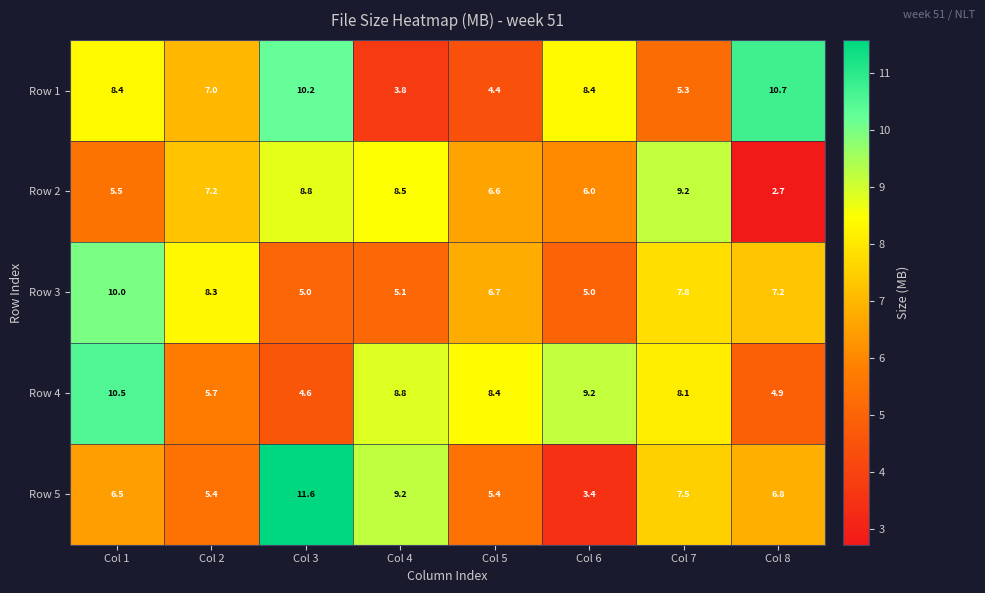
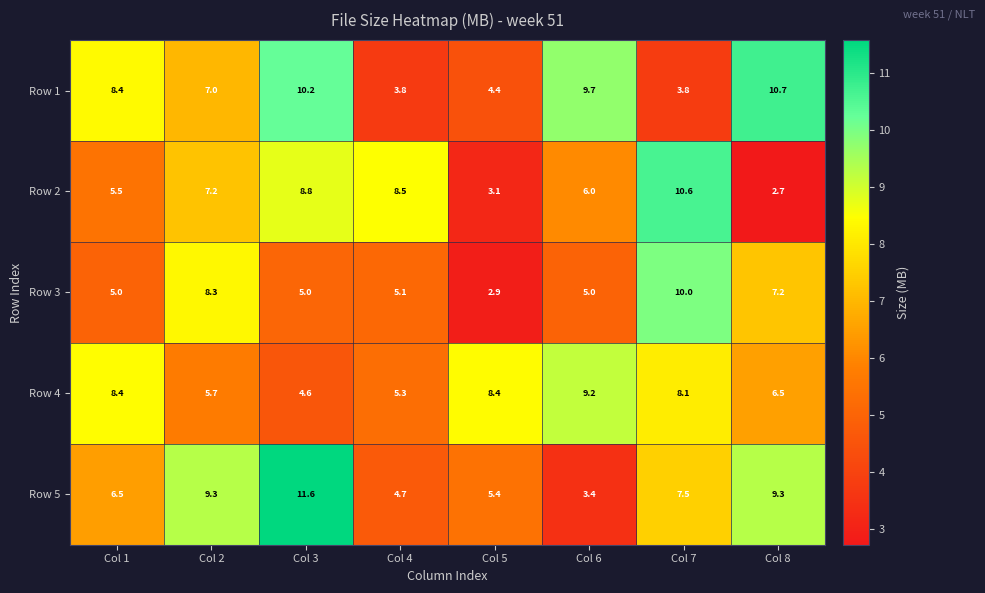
  {
    "Row 1": {
      "Col 1": 8.4,
      "Col 2": 7.0,
      "Col 3": 10.2,
      "Col 4": 3.8,
      "Col 5": 4.4,
-     "Col 6": 8.4,
-     "Col 7": 5.3,
+     "Col 6": 9.7,
+     "Col 7": 3.8,
      "Col 8": 10.7
    },
    "Row 2": {
      "Col 1": 5.5,
      "Col 2": 7.2,
      "Col 3": 8.8,
      "Col 4": 8.5,
-     "Col 5": 6.6,
+     "Col 5": 3.1,
      "Col 6": 6.0,
-     "Col 7": 9.2,
+     "Col 7": 10.6,
      "Col 8": 2.7
    },
    "Row 3": {
-     "Col 1": 10.0,
+     "Col 1": 5.0,
      "Col 2": 8.3,
      "Col 3": 5.0,
      "Col 4": 5.1,
-     "Col 5": 6.7,
+     "Col 5": 2.9,
      "Col 6": 5.0,
-     "Col 7": 7.8,
+     "Col 7": 10.0,
      "Col 8": 7.2
    },
    "Row 4": {
-     "Col 1": 10.5,
+     "Col 1": 8.4,
      "Col 2": 5.7,
      "Col 3": 4.6,
-     "Col 4": 8.8,
+     "Col 4": 5.3,
      "Col 5": 8.4,
      "Col 6": 9.2,
      "Col 7": 8.1,
-     "Col 8": 4.9
+     "Col 8": 6.5
    },
    "Row 5": {
      "Col 1": 6.5,
-     "Col 2": 5.4,
+     "Col 2": 9.3,
      "Col 3": 11.6,
-     "Col 4": 9.2,
+     "Col 4": 4.7,
      "Col 5": 5.4,
      "Col 6": 3.4,
      "Col 7": 7.5,
-     "Col 8": 6.8
+     "Col 8": 9.3
    }
  }
